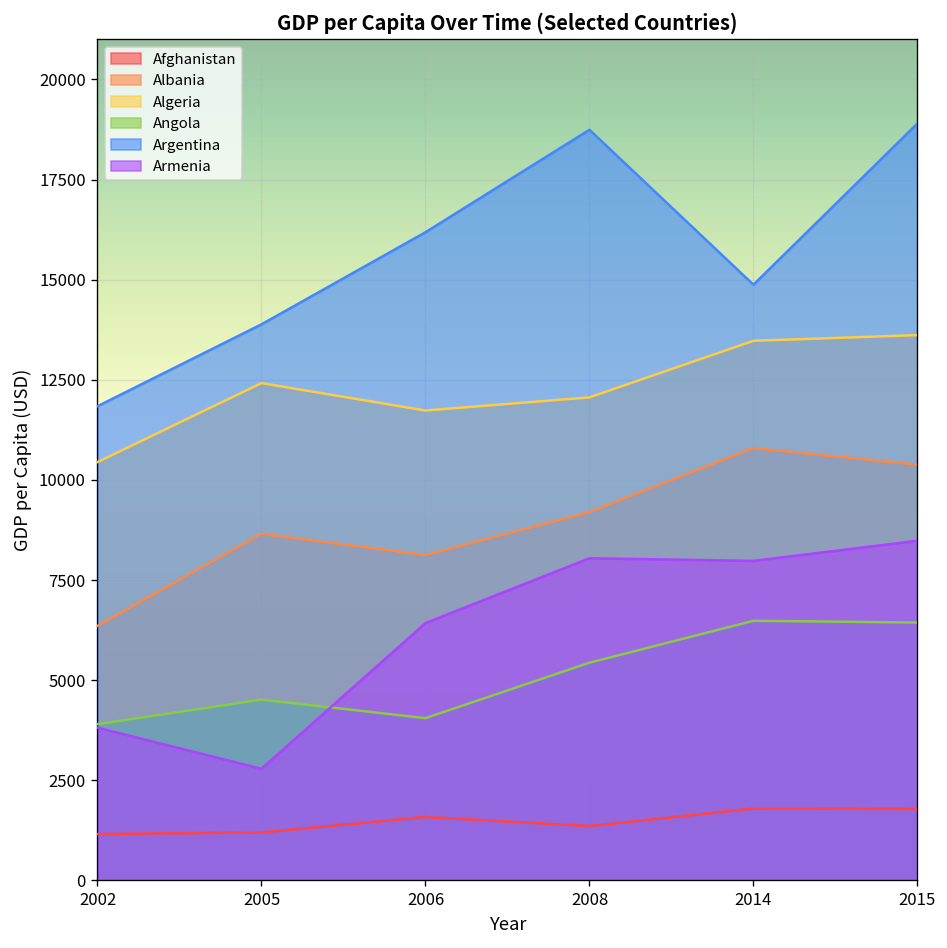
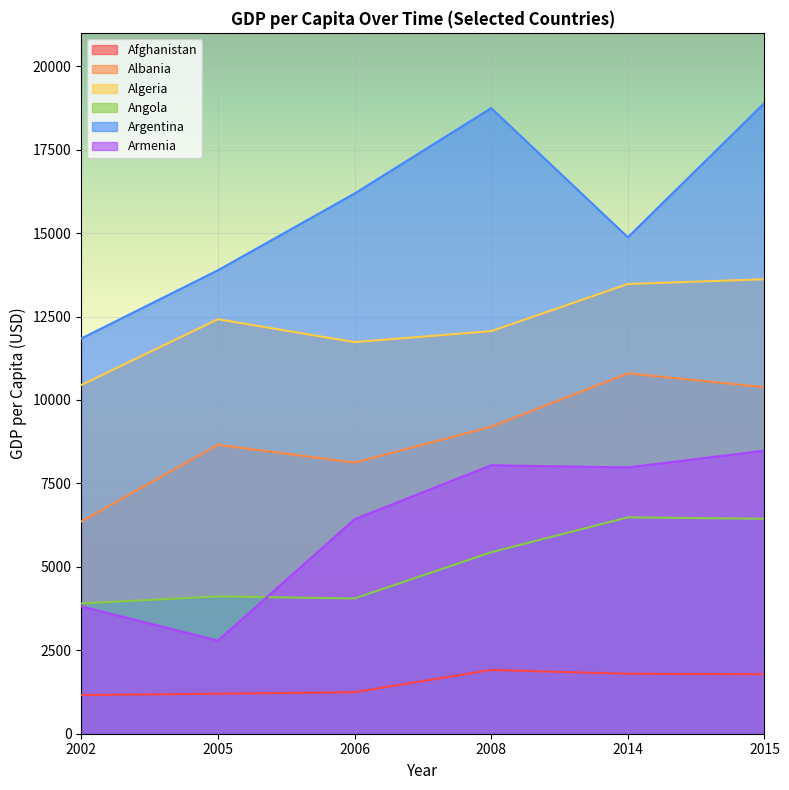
  {
    "Afghanistan": {
      "2002": 1200,
      "2005": 1200,
-     "2006": 1600,
-     "2008": 1400,
+     "2006": 1200,
+     "2008": 1900,
      "2014": 1800,
      "2015": 1800
    },
    "Albania": {
      "2002": 6400,
      "2005": 8700,
      "2006": 8100,
      "2008": 9200,
      "2014": 10800,
      "2015": 10400
    },
    "Algeria": {
      "2002": 10400,
      "2005": 12400,
      "2006": 11700,
      "2008": 12100,
      "2014": 13500,
      "2015": 13600
    },
    "Angola": {
      "2002": 3900,
-     "2005": 4500,
+     "2005": 4100,
      "2006": 4100,
      "2008": 5400,
      "2014": 6500,
      "2015": 6400
    },
    "Argentina": {
      "2002": 11800,
      "2005": 13900,
      "2006": 16200,
      "2008": 18700,
      "2014": 14900,
      "2015": 18900
    },
    "Armenia": {
      "2002": 3800,
      "2005": 2800,
      "2006": 6400,
      "2008": 8000,
      "2014": 8000,
      "2015": 8500
    }
  }
